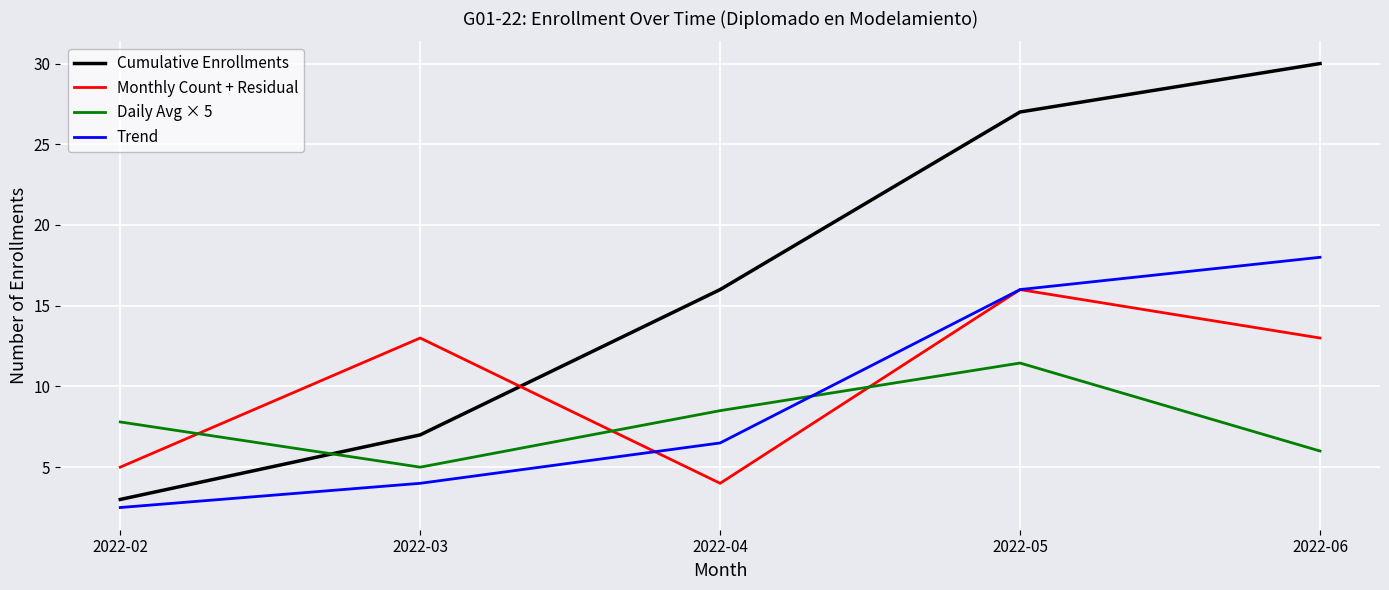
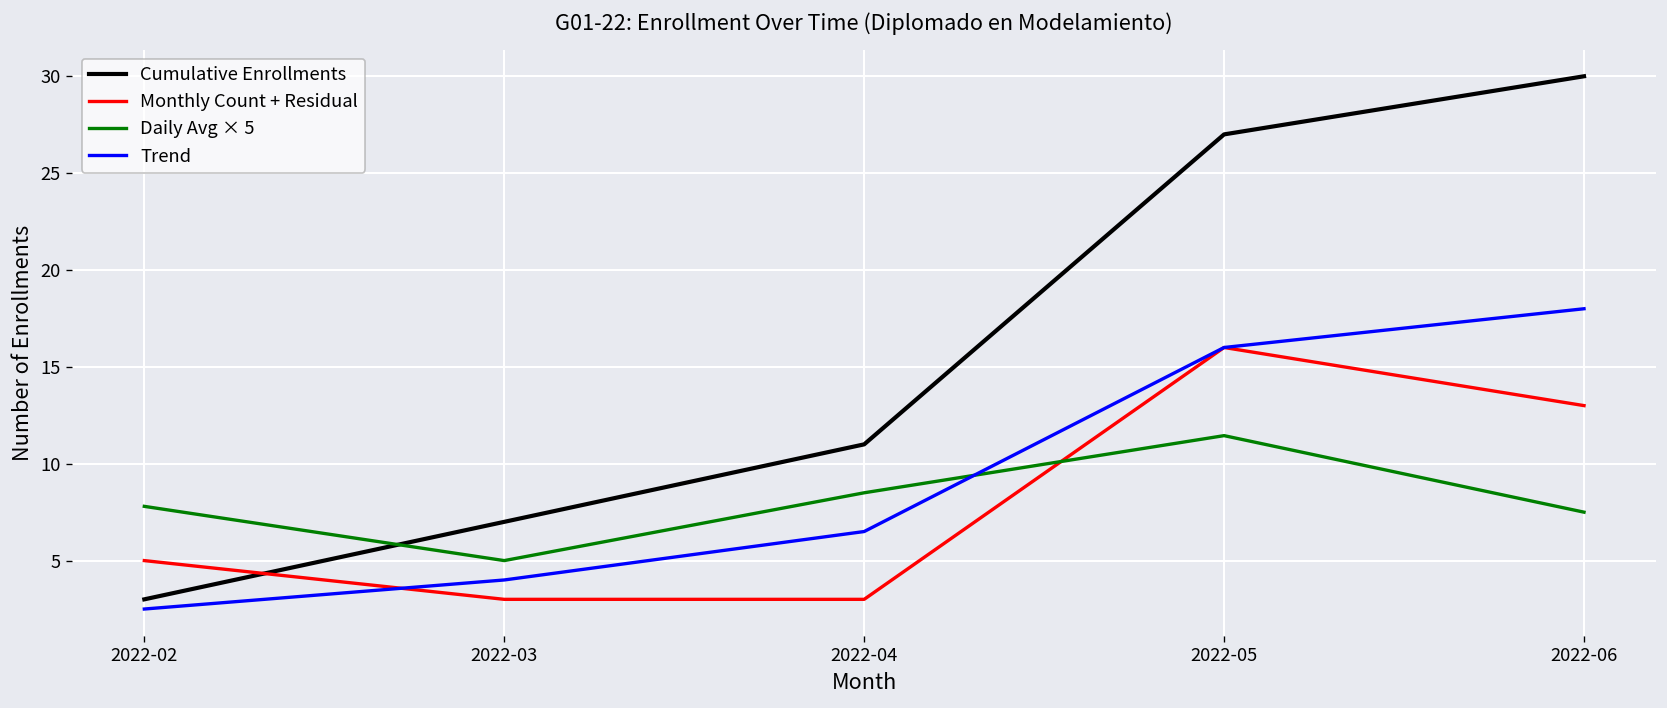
  {
    "Cumulative Enrollments": {
      "2022-02": 3,
      "2022-03": 7,
-     "2022-04": 16,
+     "2022-04": 11,
      "2022-05": 27,
      "2022-06": 30
    },
    "Monthly Count + Residual": {
      "2022-02": 5,
-     "2022-03": 13,
-     "2022-04": 4,
+     "2022-03": 3,
+     "2022-04": 3,
      "2022-06": 13
    },
    "Daily Avg × 5": {
      "2022-02": 7.8,
      "2022-03": 5.0,
      "2022-04": 8.5,
      "2022-05": 11.5,
-     "2022-06": 6.0
+     "2022-06": 7.5
    },
    "Trend": {
      "2022-02": 2.5,
      "2022-03": 4.0,
      "2022-04": 6.5,
      "2022-06": 18.0
    }
  }
